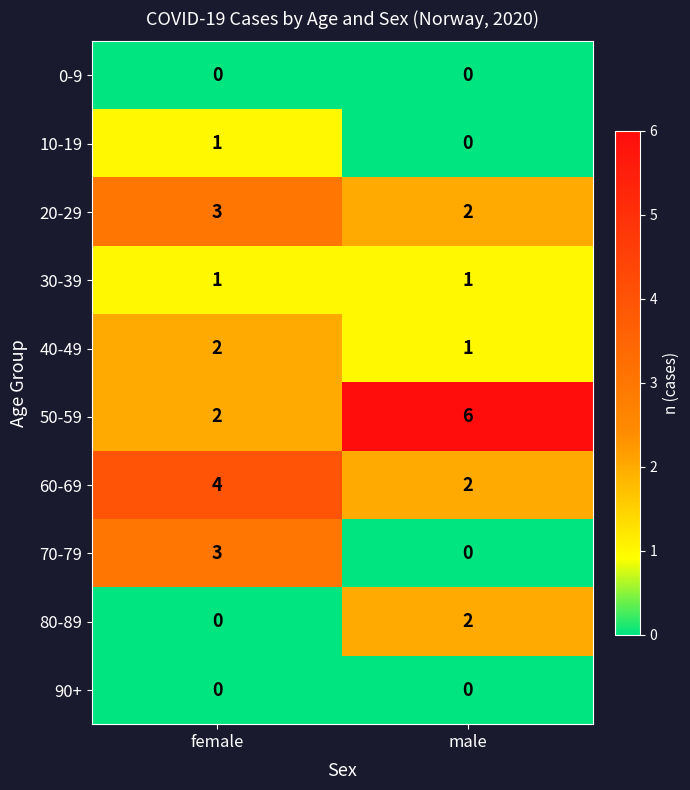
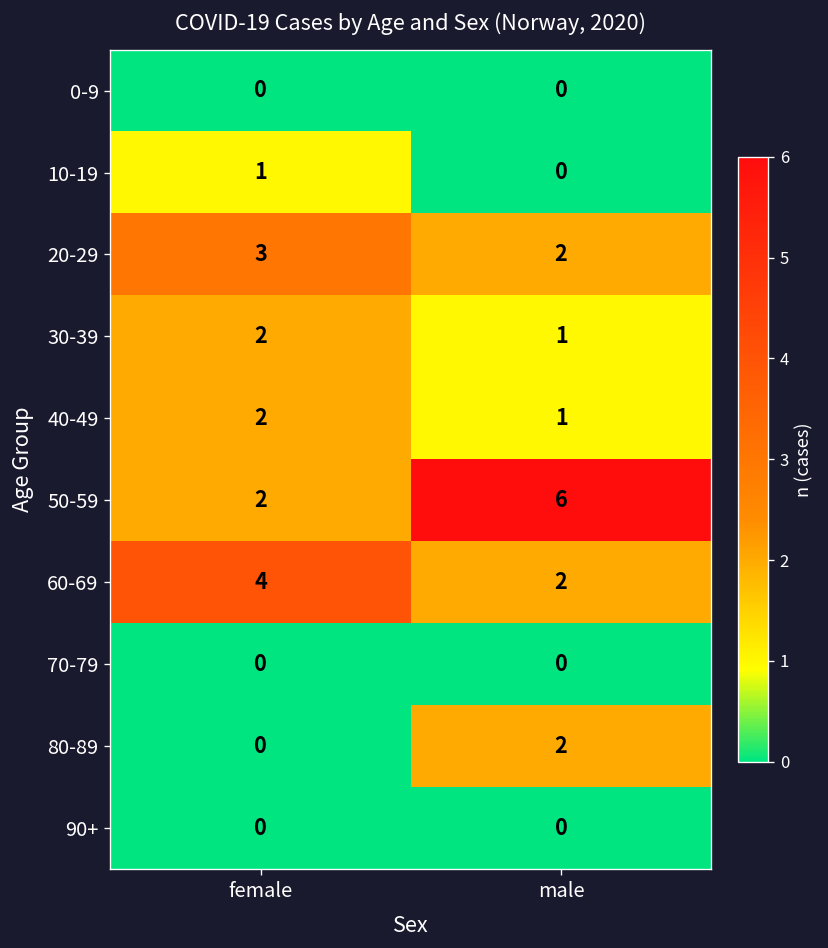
  {
    "0-9": {
      "female": 0,
      "male": 0
    },
    "10-19": {
      "female": 1,
      "male": 0
    },
    "20-29": {
      "female": 3,
      "male": 2
    },
    "30-39": {
-     "female": 1,
+     "female": 2,
      "male": 1
    },
    "40-49": {
      "female": 2,
      "male": 1
    },
    "50-59": {
      "female": 2,
      "male": 6
    },
    "60-69": {
      "female": 4,
      "male": 2
    },
    "70-79": {
-     "female": 3,
+     "female": 0,
      "male": 0
    },
    "80-89": {
      "female": 0,
      "male": 2
    },
    "90+": {
      "female": 0,
      "male": 0
    }
  }
